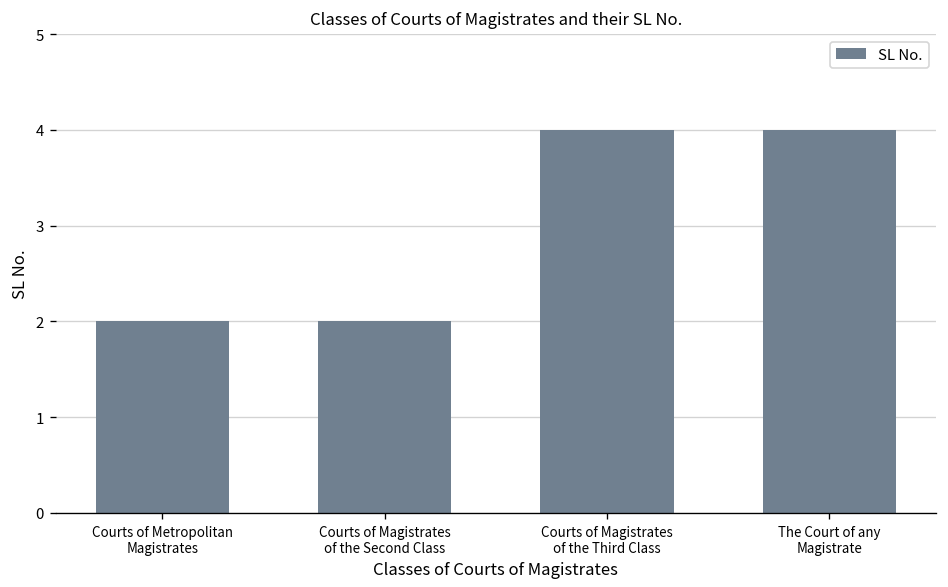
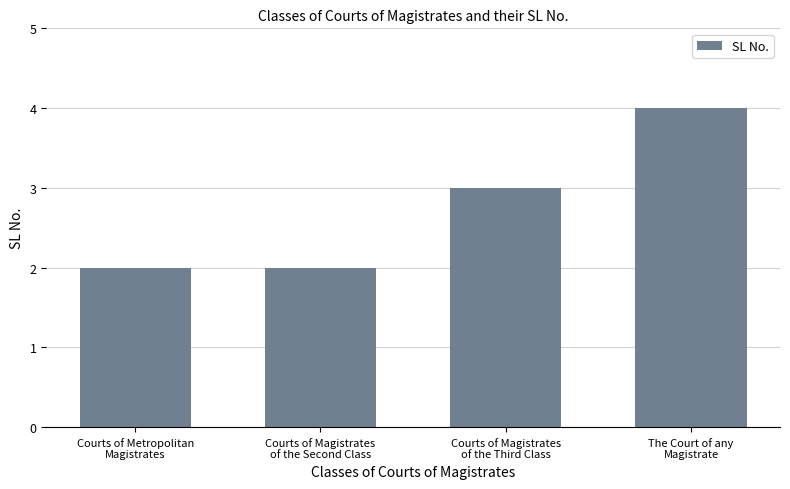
  {
    "Courts of Metropolitan Magistrates": 2,
    "Courts of Magistrates of the Second Class": 2,
-   "Courts of Magistrates of the Third Class": 4,
+   "Courts of Magistrates of the Third Class": 3,
    "The Court of any Magistrate": 4
  }
